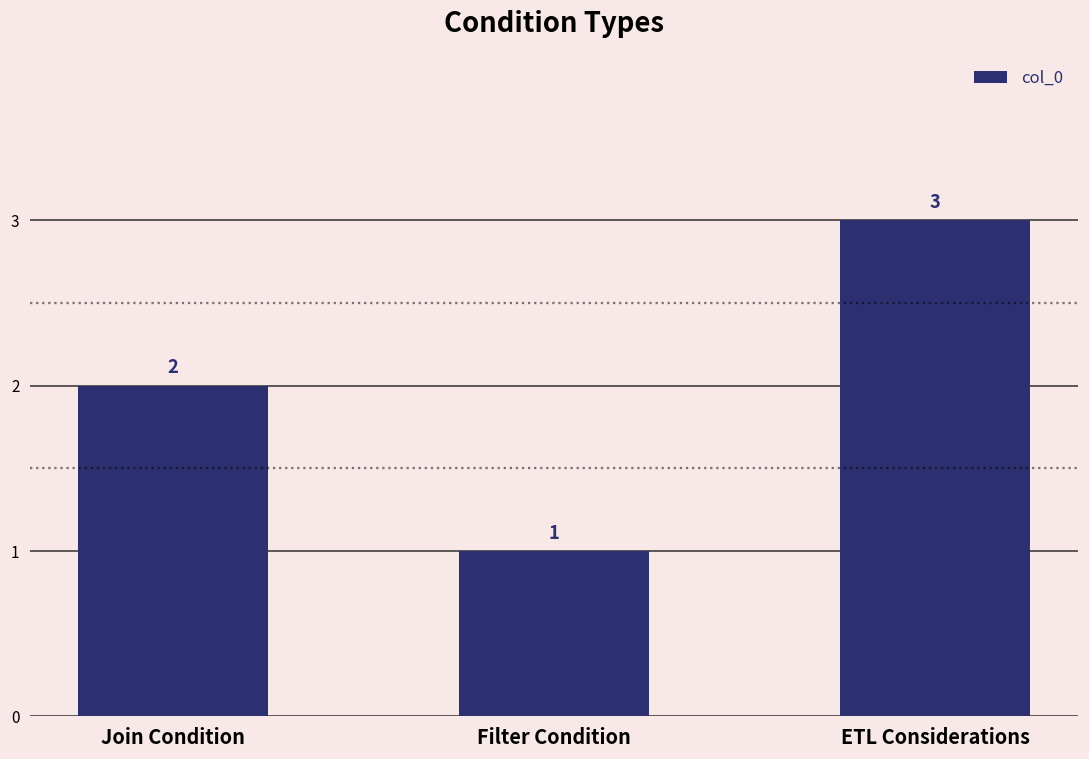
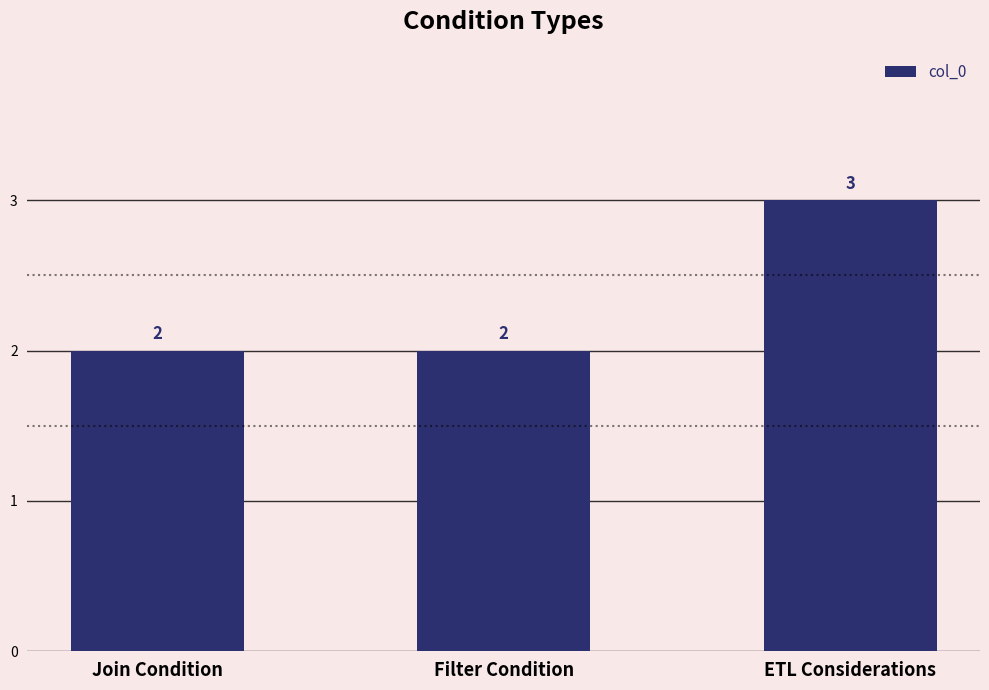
  {
    "Join Condition": 2,
-   "Filter Condition": 1,
+   "Filter Condition": 2,
    "ETL Considerations": 3
  }
